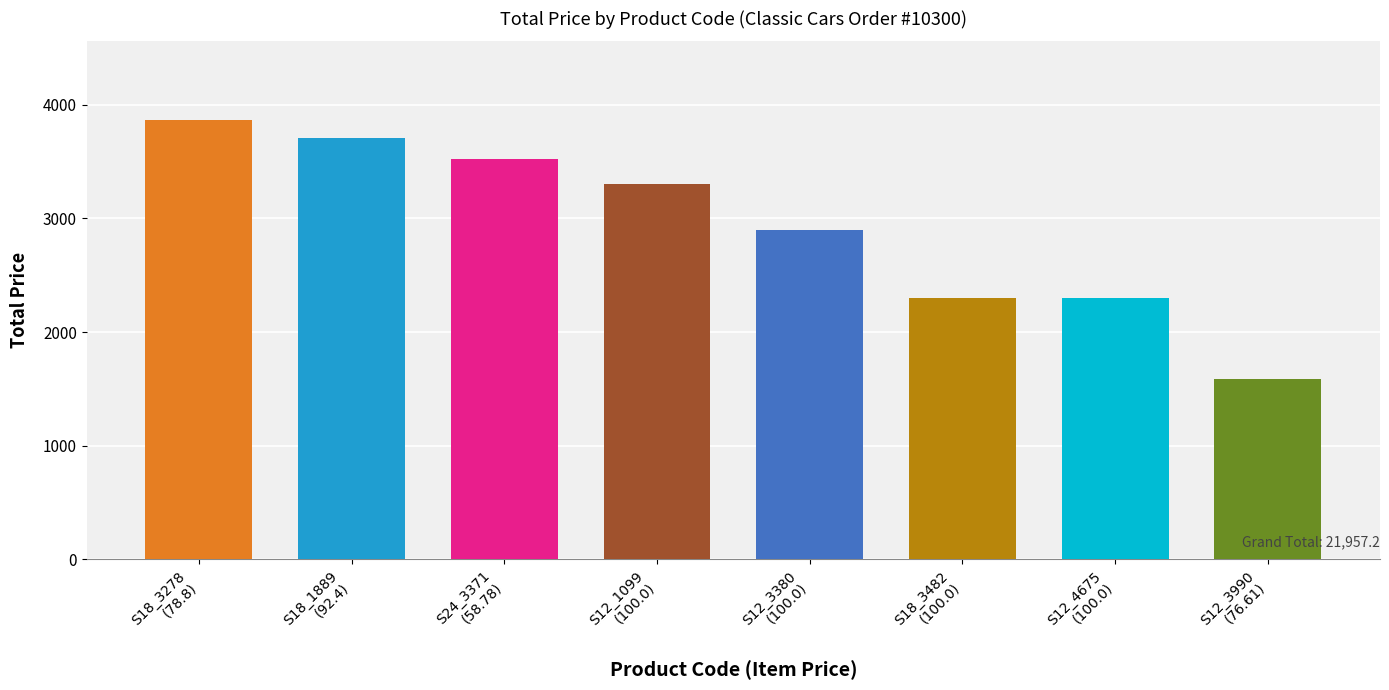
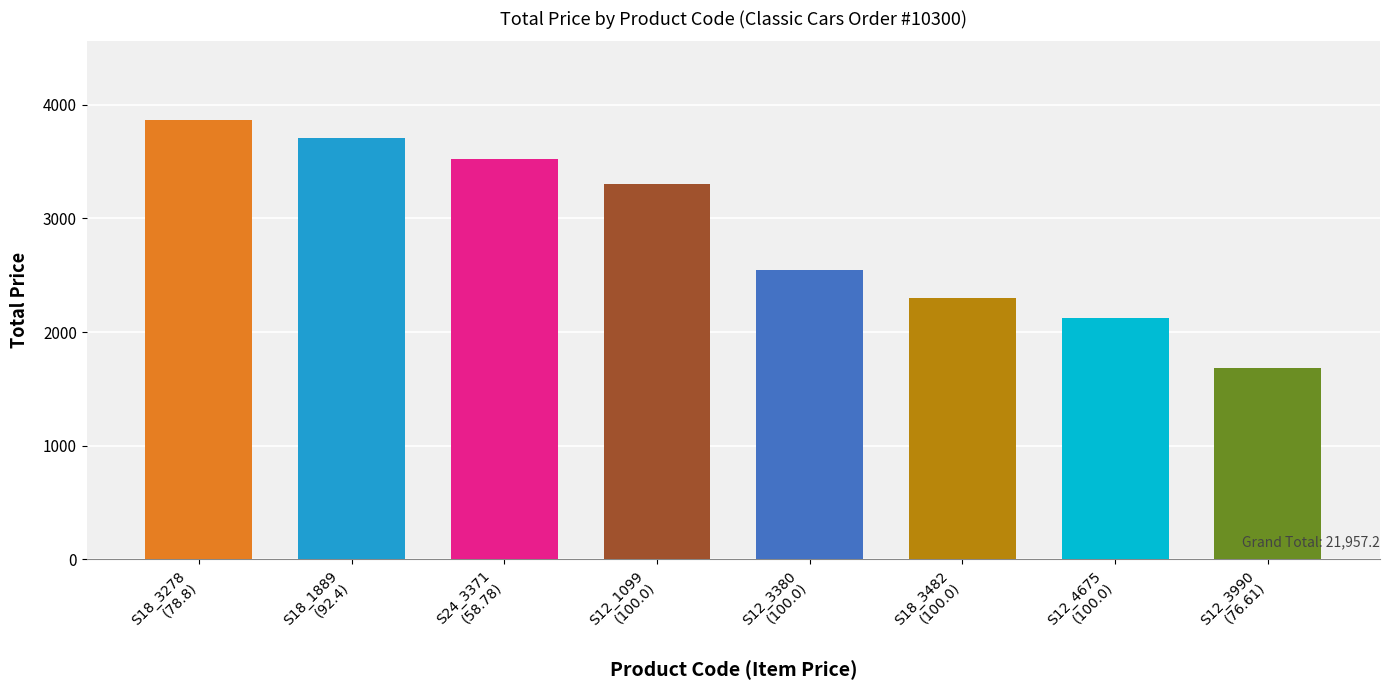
  {
    "S18_3278 (78.8)": 3860,
    "S18_1889 (92.4)": 3710,
    "S24_3371 (58.78)": 3520,
    "S12_1099 (100.0)": 3300,
-   "S12_3380 (100.0)": 2900,
+   "S12_3380 (100.0)": 2540,
    "S18_3482 (100.0)": 2300,
-   "S12_4675 (100.0)": 2300,
-   "S12_3990 (76.61)": 1590
+   "S12_4675 (100.0)": 2130,
+   "S12_3990 (76.61)": 1690
  }
